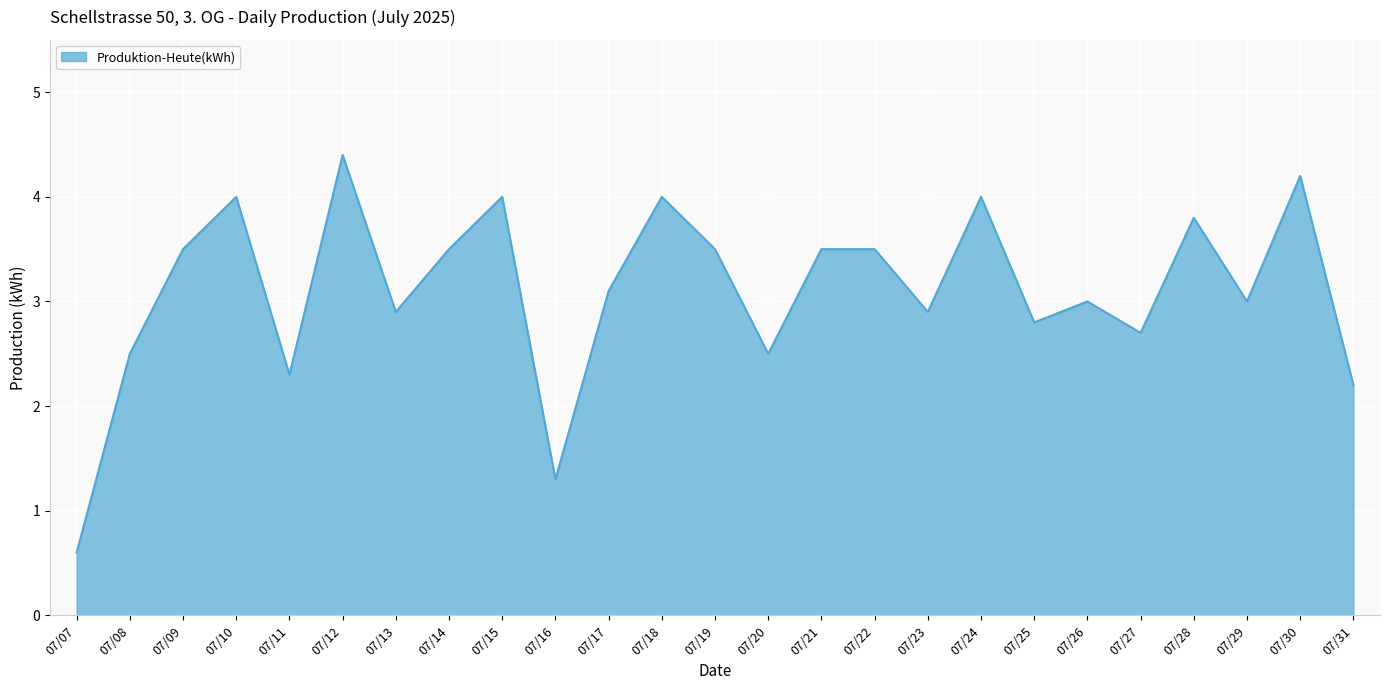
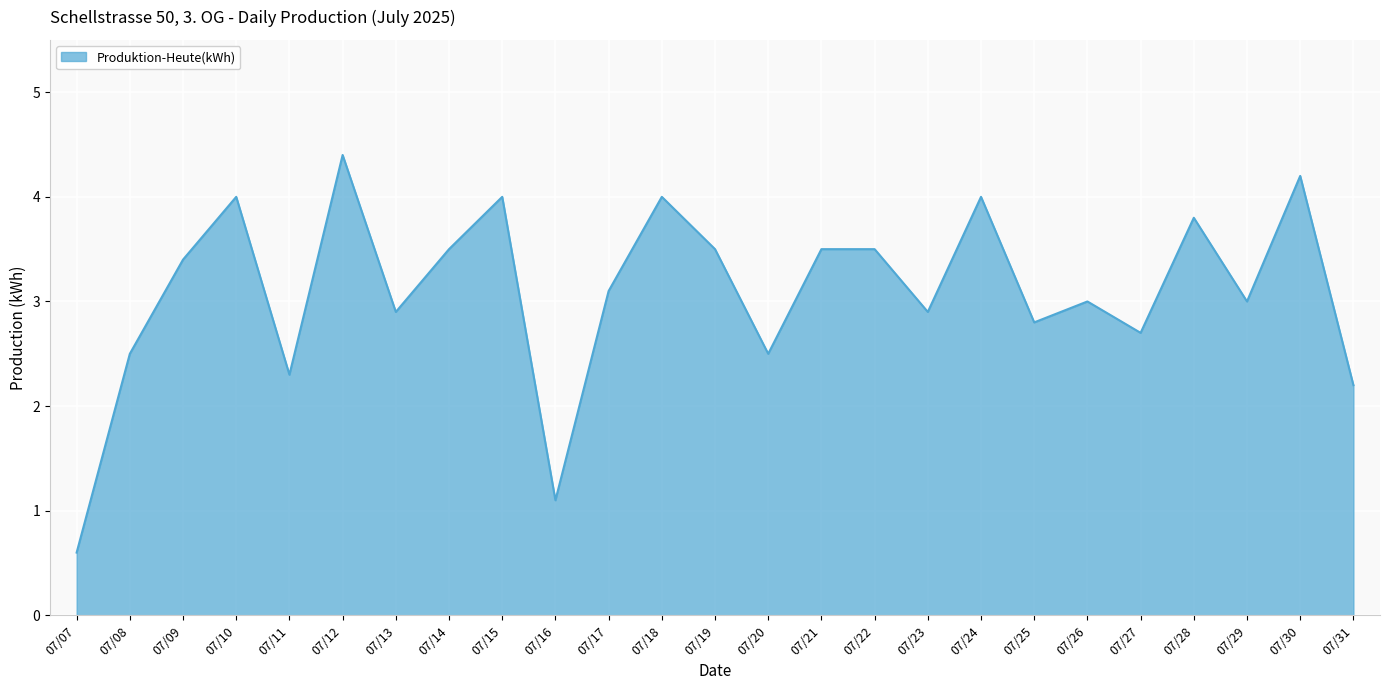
  {
    "07/07": 0.6,
    "07/08": 2.5,
-   "07/09": 3.5,
+   "07/09": 3.4,
    "07/10": 4.0,
    "07/11": 2.3,
    "07/12": 4.4,
    "07/13": 2.9,
    "07/14": 3.5,
    "07/15": 4.0,
-   "07/16": 1.3,
+   "07/16": 1.1,
    "07/17": 3.1,
    "07/18": 4.0,
    "07/19": 3.5,
    "07/20": 2.5,
    "07/21": 3.5,
    "07/22": 3.5,
    "07/23": 2.9,
    "07/24": 4.0,
    "07/25": 2.8,
    "07/26": 3.0,
    "07/27": 2.7,
    "07/28": 3.8,
    "07/29": 3.0,
    "07/30": 4.2,
    "07/31": 2.2
  }
